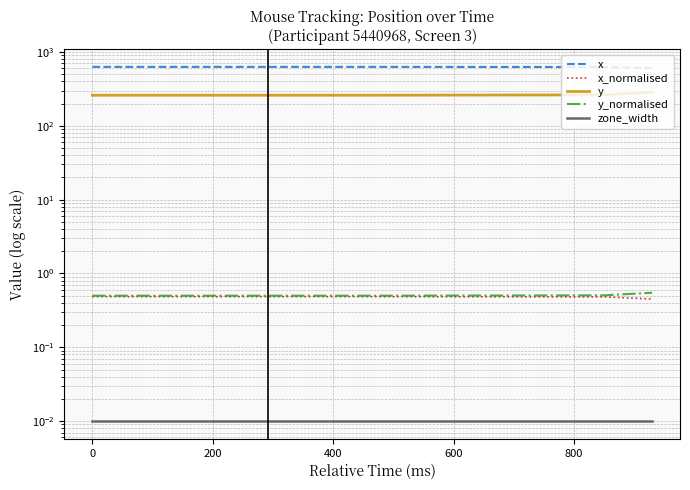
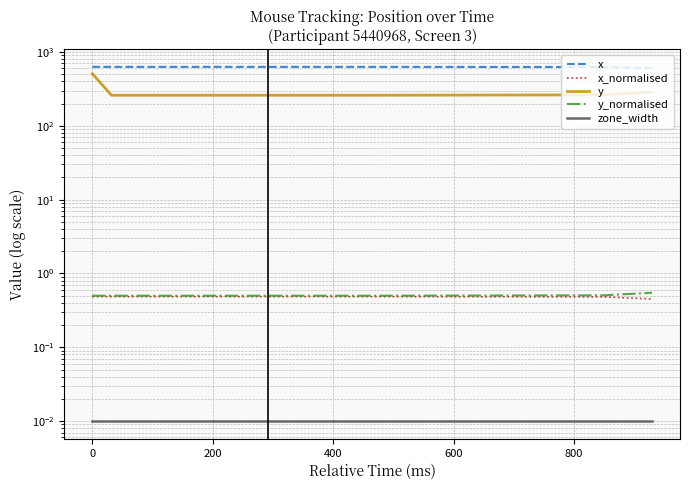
  {
    "x": {
      "0": 600
    },
    "y": {
-     "0": 260
+     "0": 500
    },
    "zone_width": {
      "0": 0.010
    }
  }
